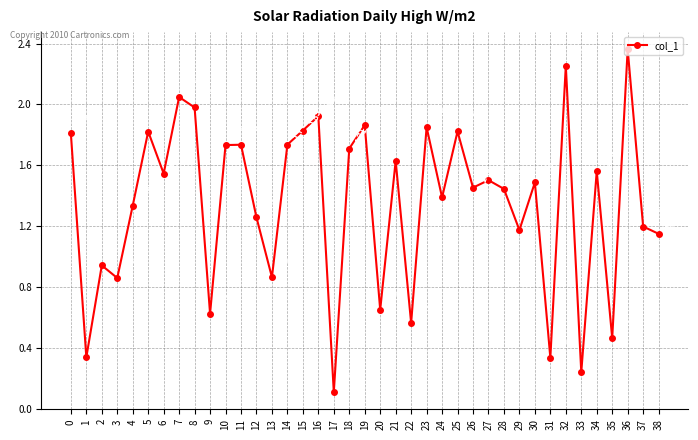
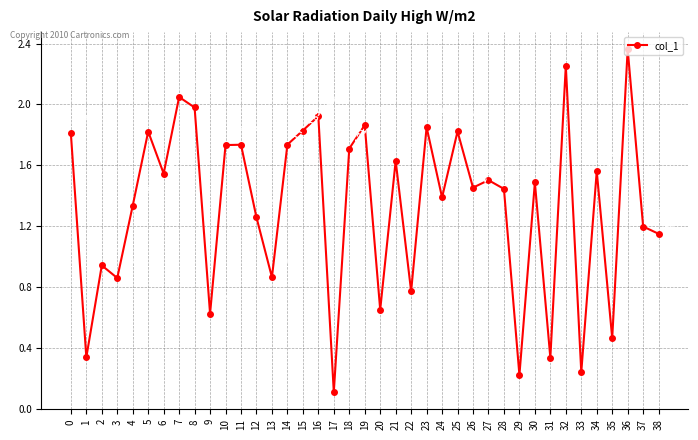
  {
    "0": 1.81,
    "1": 0.34,
    "2": 0.94,
    "3": 0.86,
    "4": 1.33,
    "5": 1.82,
    "6": 1.54,
    "7": 2.05,
    "8": 1.98,
    "9": 0.62,
    "10": 1.73,
    "11": 1.73,
    "12": 1.26,
    "13": 0.86,
    "14": 1.74,
    "17": 0.11,
    "18": 1.71,
    "19": 1.86,
    "20": 0.65,
    "21": 1.63,
-   "22": 0.56,
+   "22": 0.77,
    "23": 1.85,
    "24": 1.39,
    "25": 1.82,
    "26": 1.45,
    "28": 1.44,
-   "29": 1.17,
+   "29": 0.22,
    "30": 1.49,
    "31": 0.33,
    "32": 2.25,
    "33": 0.24,
    "34": 1.56,
    "35": 0.46,
    "37": 1.20,
    "38": 1.15
  }
